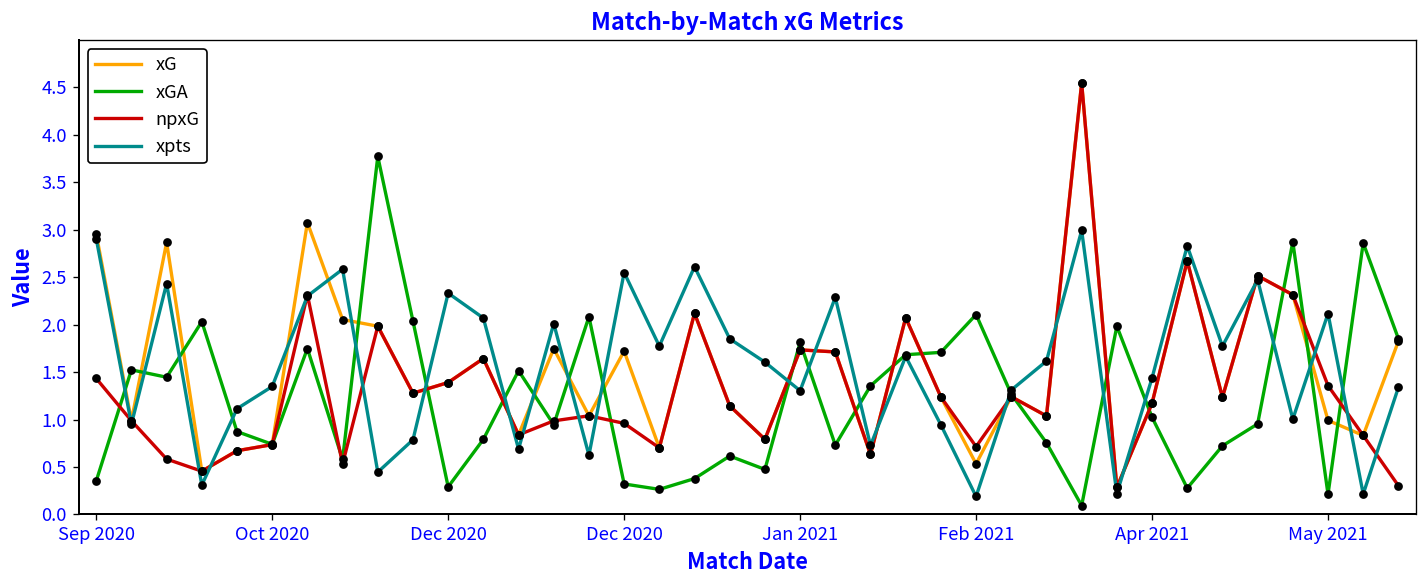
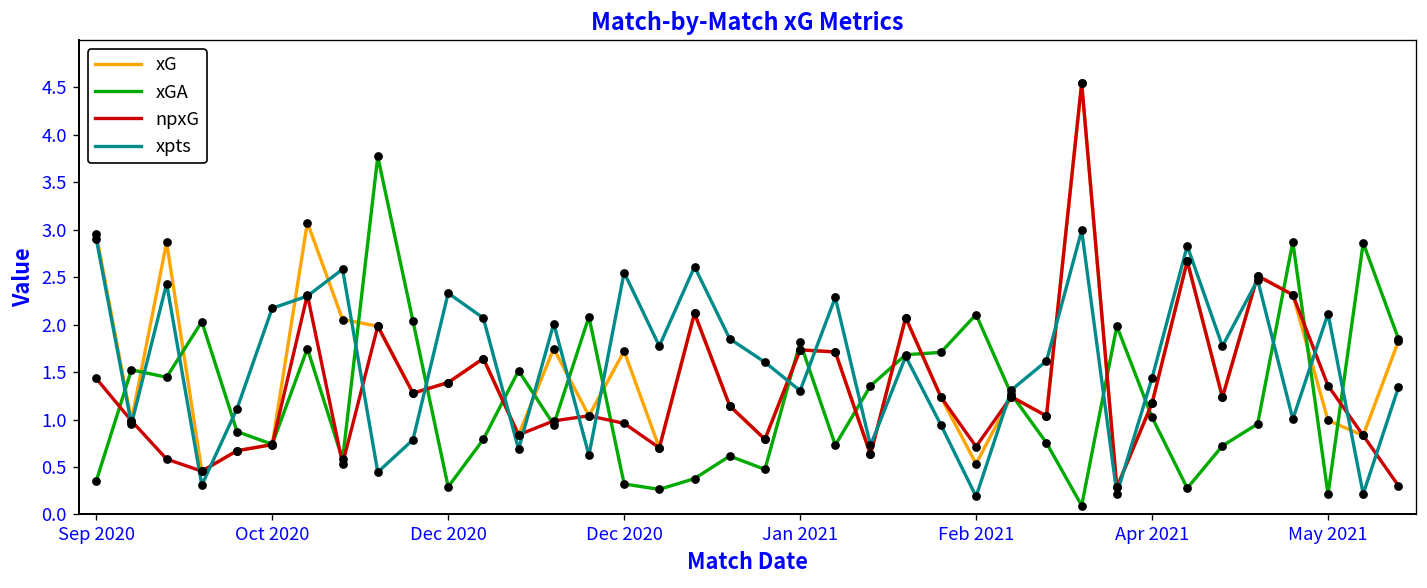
  {
    "xG": {
      "Sep 2020": 3.0,
      "Feb 2021": 0.5,
      "May 2021": 1.0
    },
    "xGA": {
      "Sep 2020": 0.4,
      "Jan 2021": 1.8,
      "Feb 2021": 2.1,
      "Apr 2021": 1.0,
      "May 2021": 0.2
    },
    "npxG": {
      "Sep 2020": 1.4,
      "Feb 2021": 0.7,
      "May 2021": 1.4
    },
    "xpts": {
      "Sep 2020": 2.9,
-     "Oct 2020": 1.3,
+     "Oct 2020": 2.2,
      "Jan 2021": 1.3,
      "Feb 2021": 0.2,
      "Apr 2021": 1.4,
      "May 2021": 2.1
    }
  }
